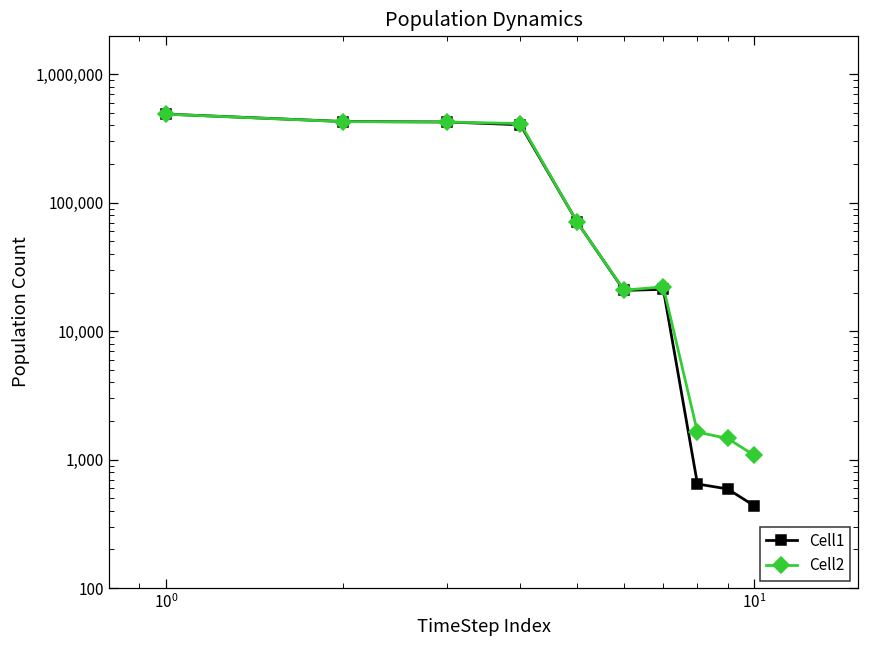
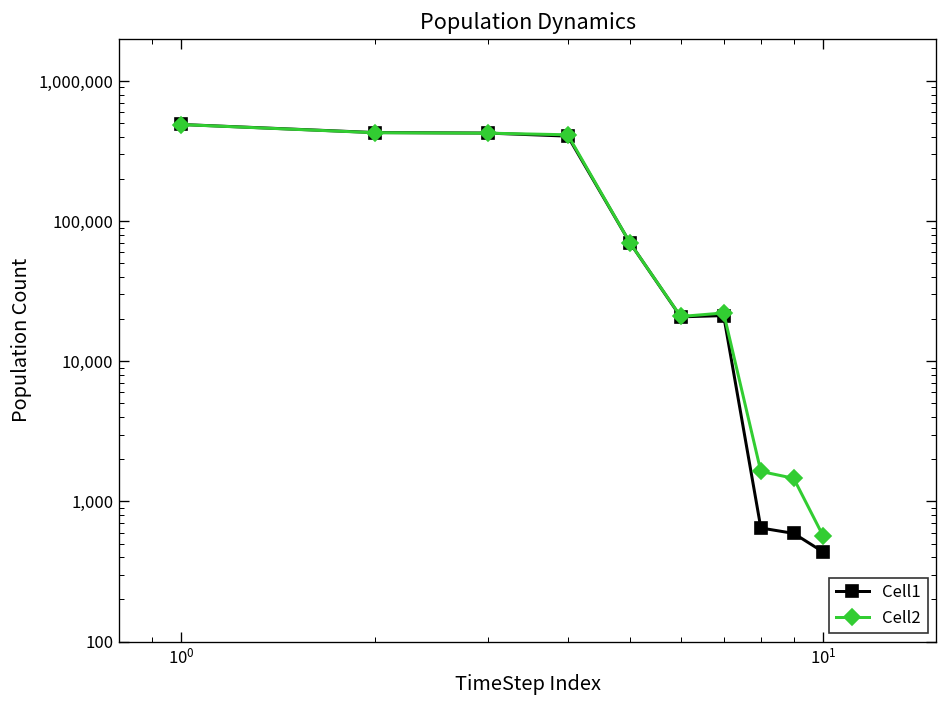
  {
    "Cell1": {
      "10^1": "440"
    },
    "Cell2": {
-     "10^1": "1,100"
+     "10^1": "600"
    }
  }
